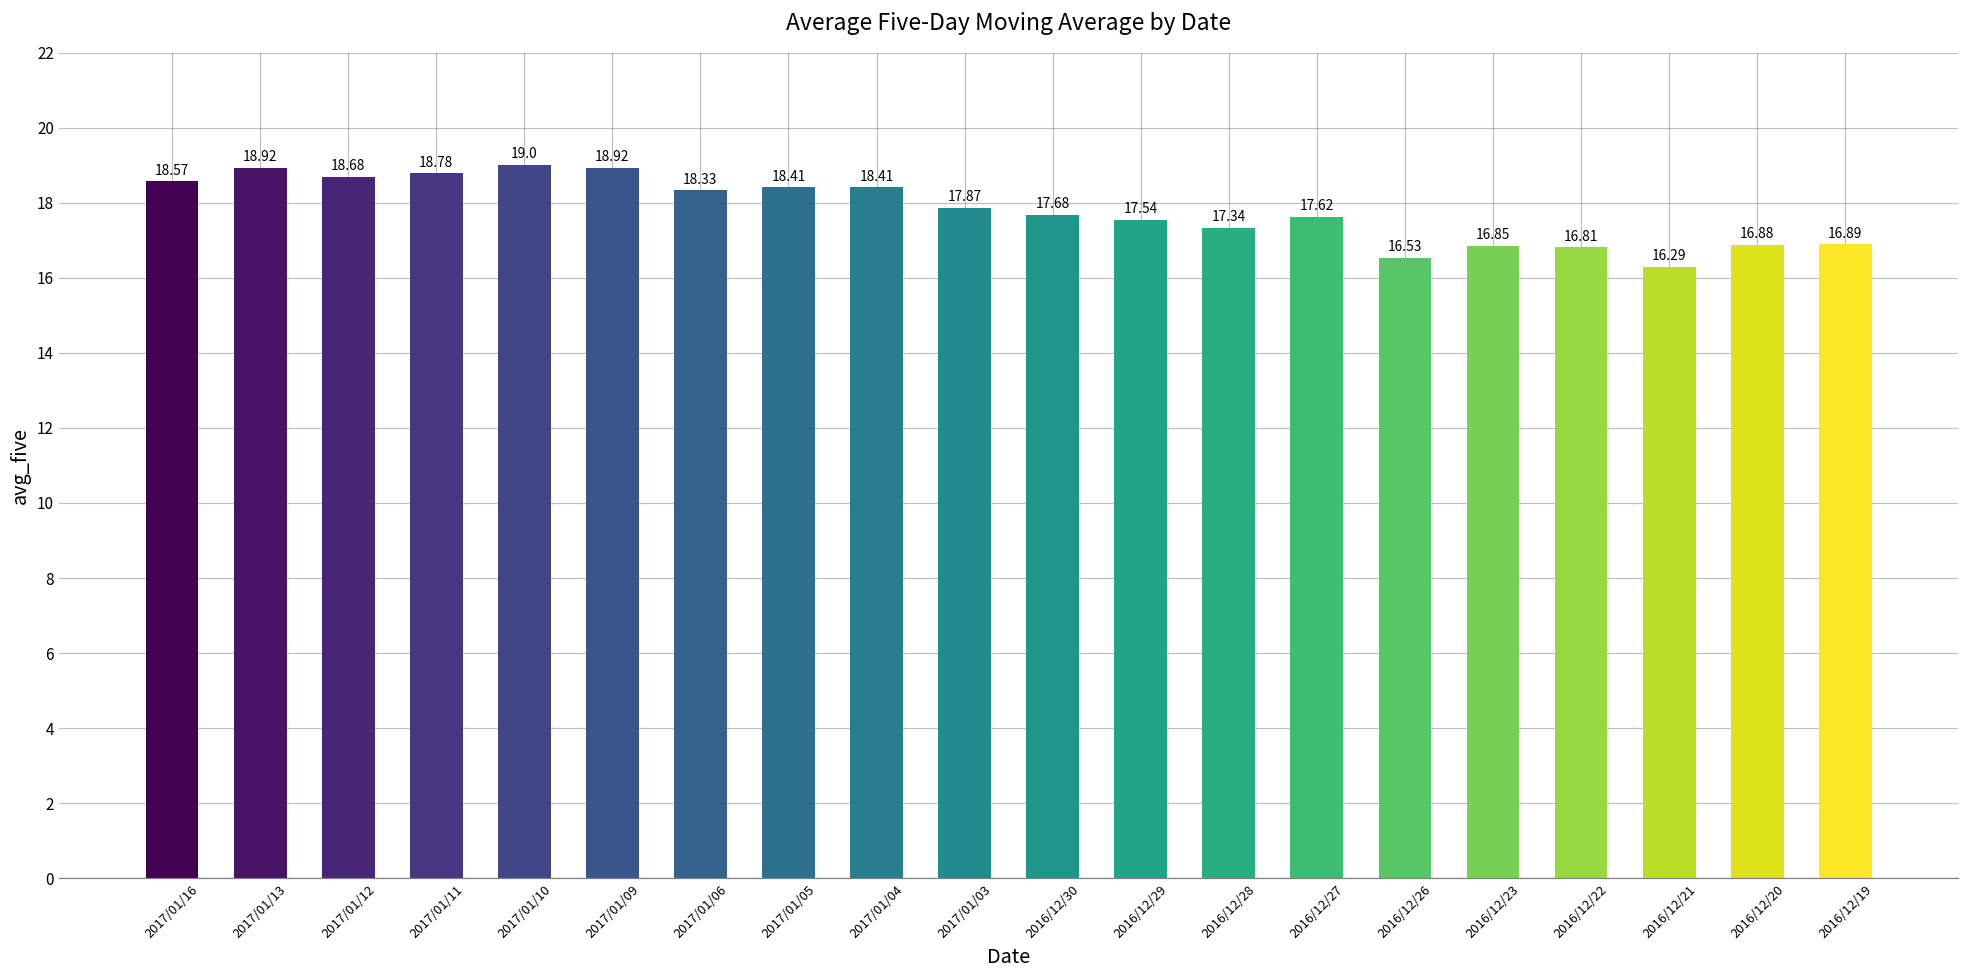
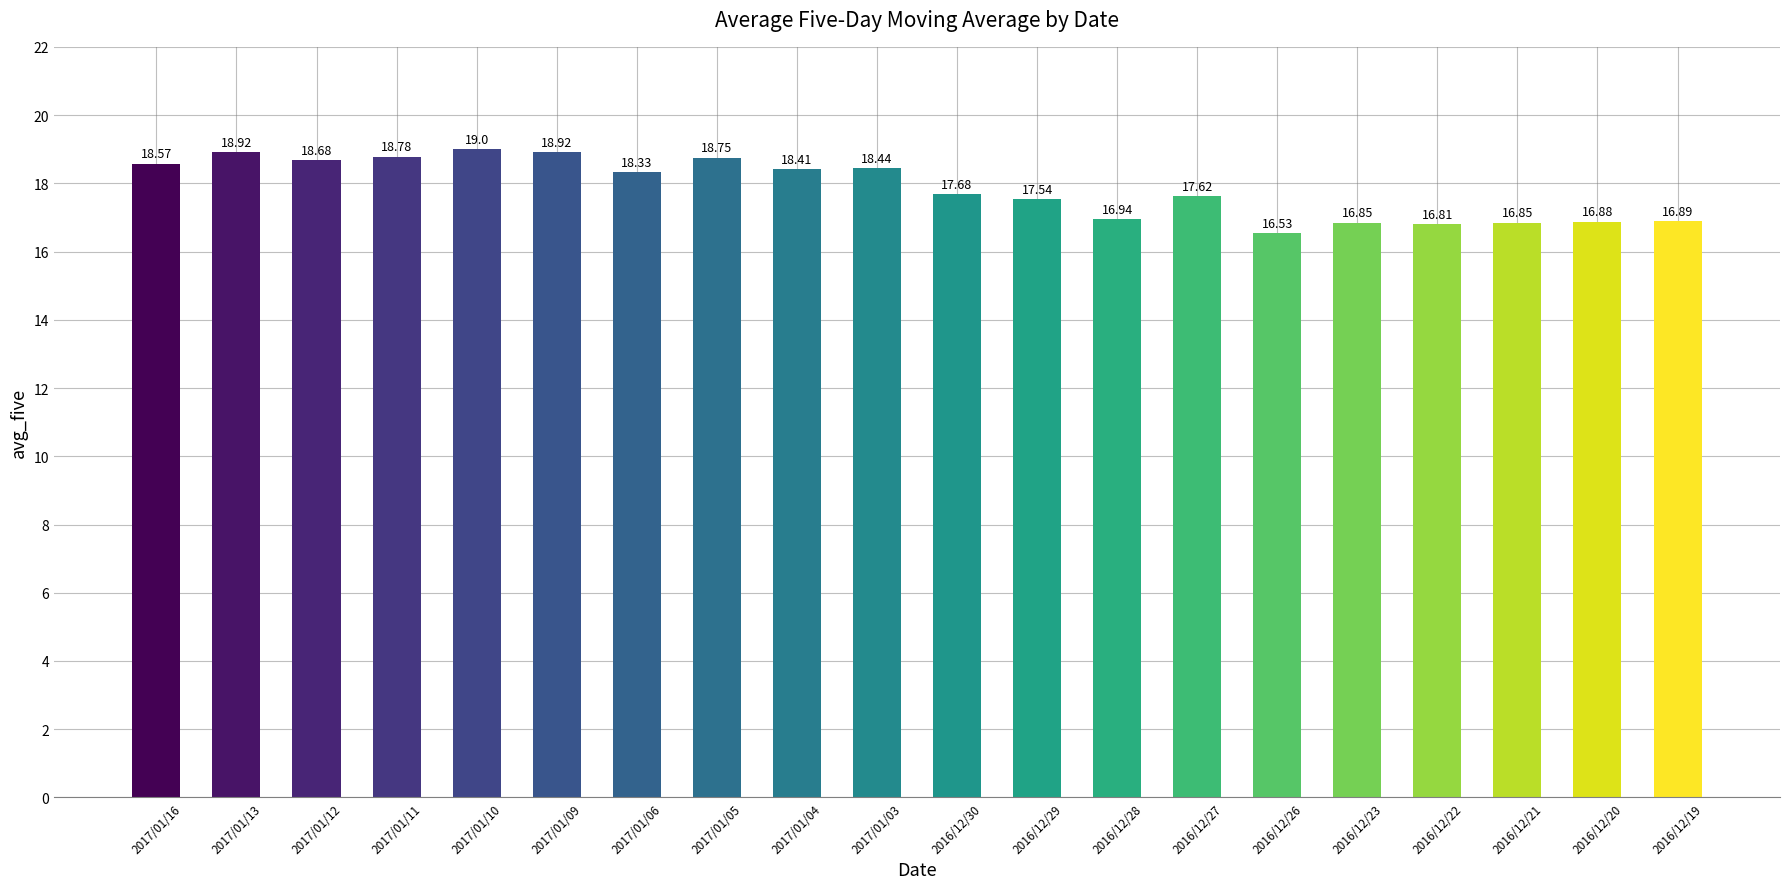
  {
    "2017/01/16": 18.57,
    "2017/01/13": 18.92,
    "2017/01/12": 18.68,
    "2017/01/11": 18.78,
    "2017/01/10": 19.0,
    "2017/01/09": 18.92,
    "2017/01/06": 18.33,
-   "2017/01/05": 18.41,
+   "2017/01/05": 18.75,
    "2017/01/04": 18.41,
-   "2017/01/03": 17.87,
+   "2017/01/03": 18.44,
    "2016/12/30": 17.68,
    "2016/12/29": 17.54,
-   "2016/12/28": 17.34,
+   "2016/12/28": 16.94,
    "2016/12/27": 17.62,
    "2016/12/26": 16.53,
    "2016/12/23": 16.85,
    "2016/12/22": 16.81,
-   "2016/12/21": 16.29,
+   "2016/12/21": 16.85,
    "2016/12/20": 16.88,
    "2016/12/19": 16.89
  }
